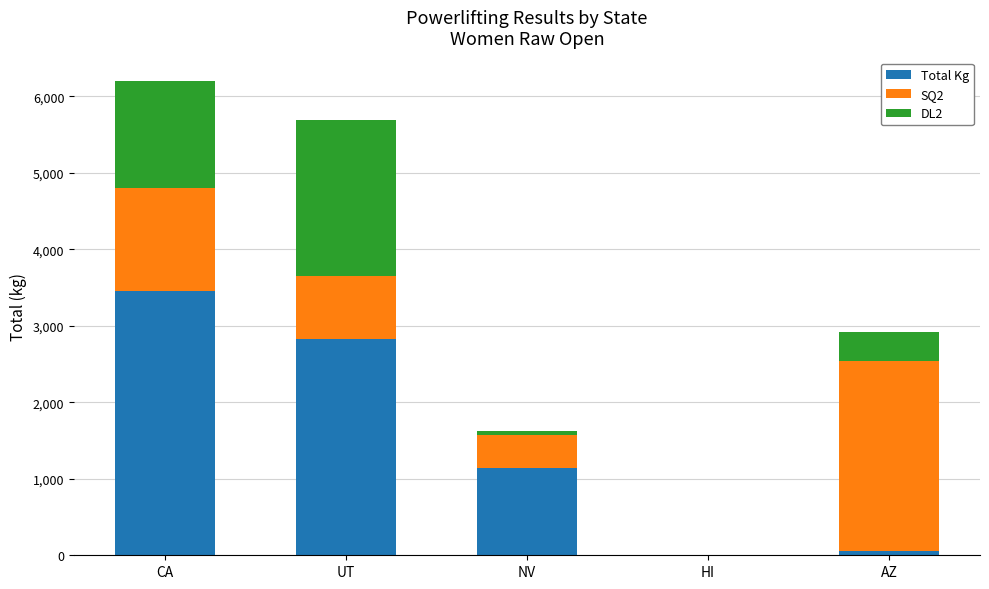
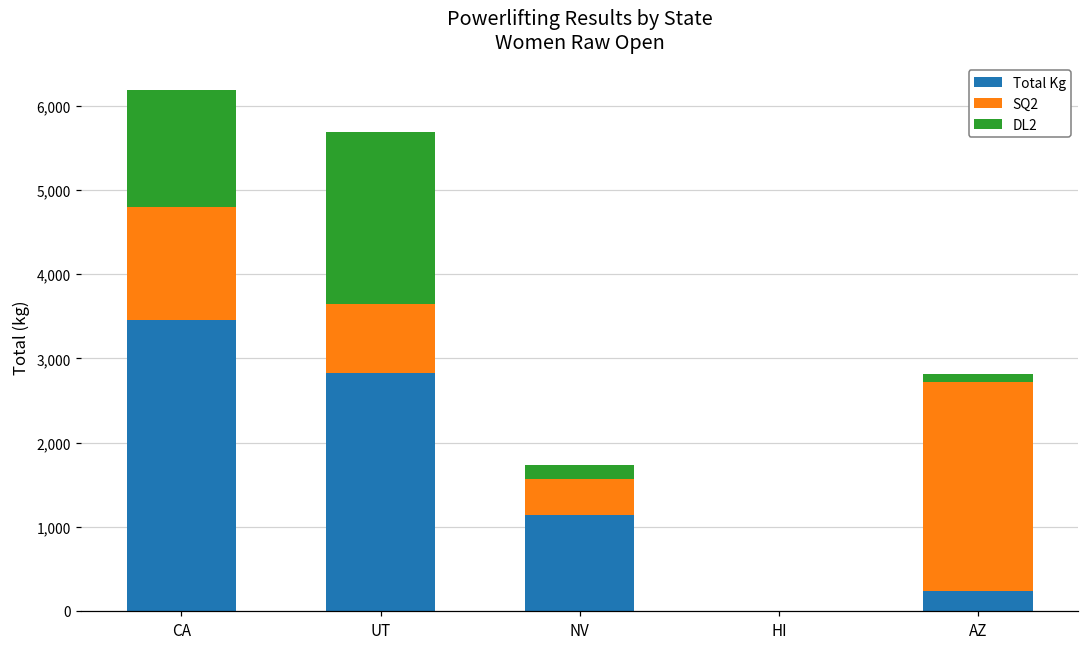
  {
    "Total Kg": {
      "CA": "3,500",
      "UT": "2,800",
      "NV": "1,100",
      "HI": "0",
-     "AZ": "100"
+     "AZ": "200"
    },
    "SQ2": {
      "CA": "1,300",
      "UT": "800",
      "NV": "400",
      "HI": "0",
      "AZ": "2,500"
    },
    "DL2": {
      "CA": "1,400",
      "UT": "2,000",
-     "NV": "100",
+     "NV": "200",
      "HI": "0",
-     "AZ": "400"
+     "AZ": "100"
    }
  }
